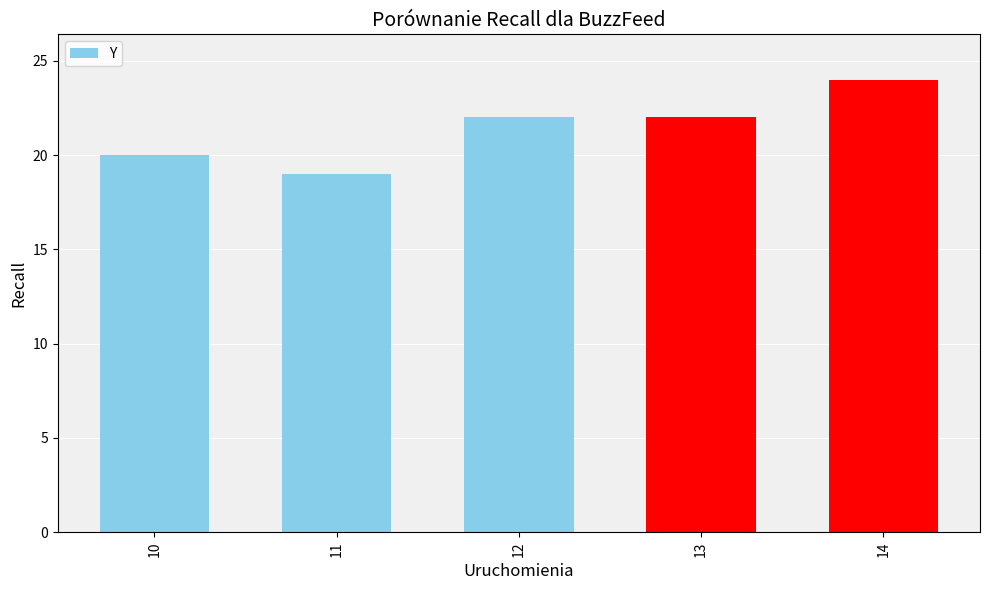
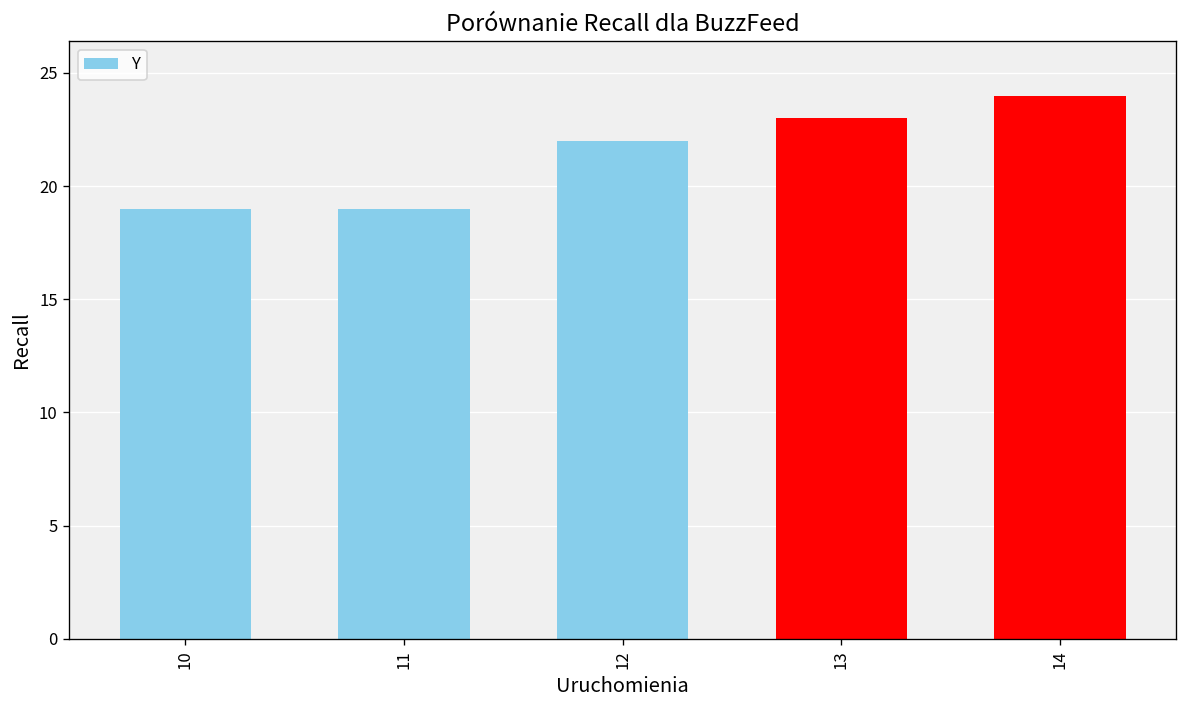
  {
-   "10": 20,
+   "10": 19,
    "11": 19,
    "12": 22,
-   "13": 22,
+   "13": 23,
    "14": 24
  }
